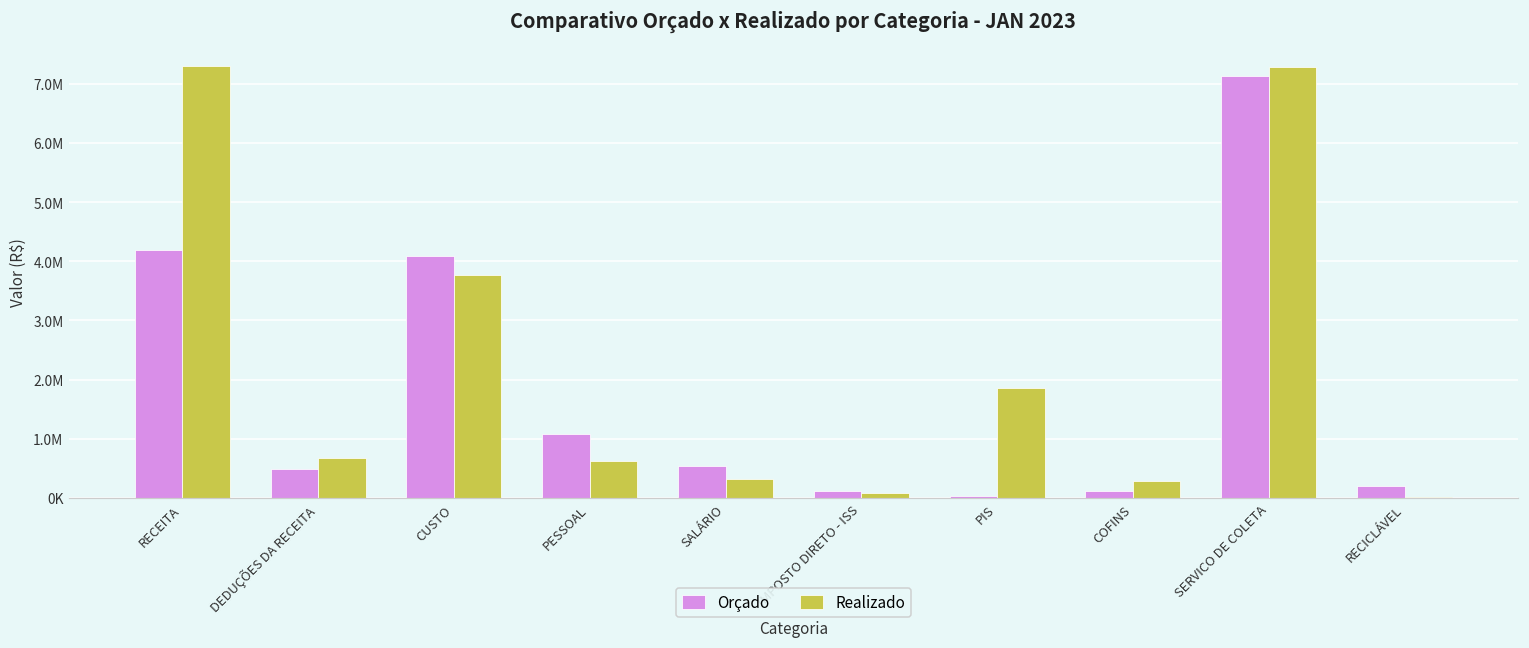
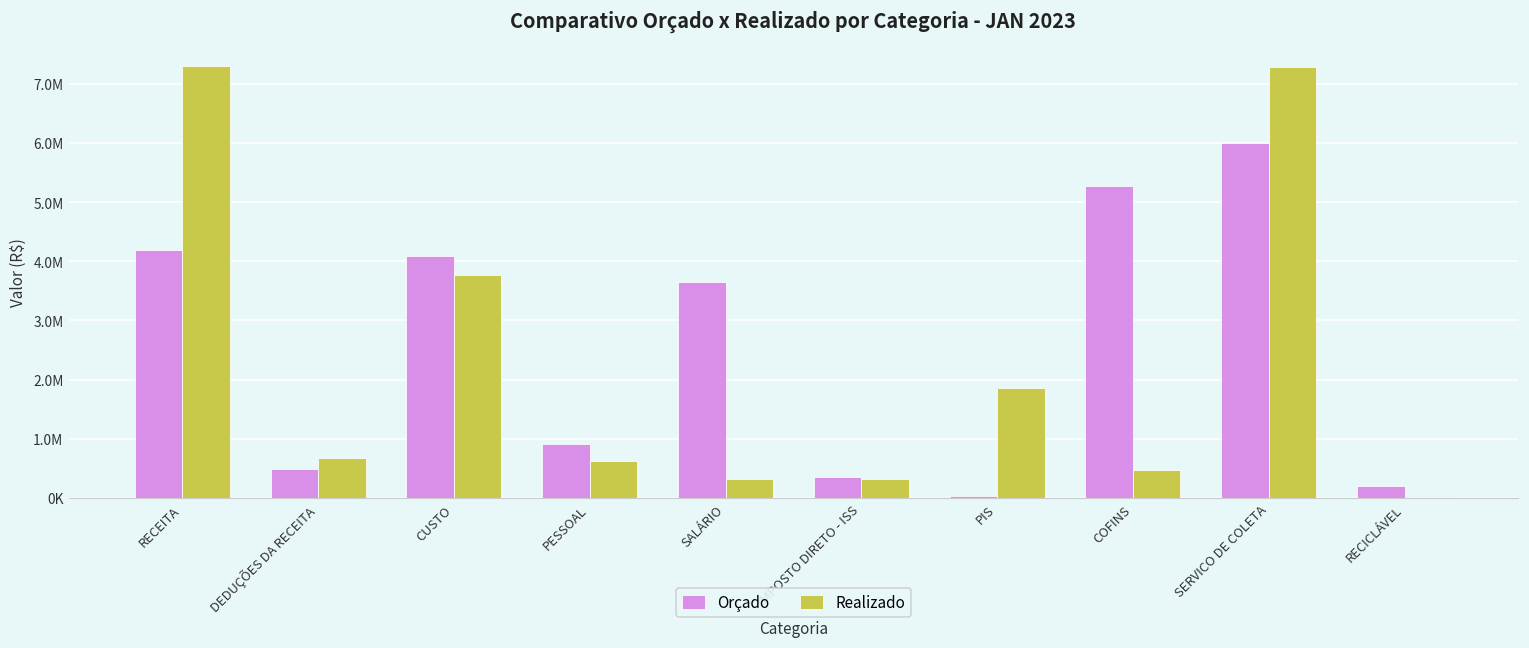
  {
    "Orçado": {
      "RECEITA": 4200000,
      "DEDUÇÕES DA RECEITA": 500000,
      "CUSTO": 4100000,
-     "PESSOAL": 1100000,
-     "SALÁRIO": 500000,
-     "IMPOSTO DIRETO - ISS": 100000,
-     "COFINS": 100000,
-     "SERVICO DE COLETA": 7100000,
+     "PESSOAL": 900000,
+     "SALÁRIO": 3700000,
+     "IMPOSTO DIRETO - ISS": 400000,
+     "COFINS": 5300000,
+     "SERVICO DE COLETA": 6000000,
      "RECICLÁVEL": 200000
    },
    "Realizado": {
      "RECEITA": 7300000,
      "DEDUÇÕES DA RECEITA": 700000,
      "CUSTO": 3800000,
      "PESSOAL": 600000,
      "SALÁRIO": 300000,
-     "IMPOSTO DIRETO - ISS": 100000,
+     "IMPOSTO DIRETO - ISS": 300000,
      "PIS": 1900000,
-     "COFINS": 300000,
+     "COFINS": 500000,
      "SERVICO DE COLETA": 7300000
    }
  }
